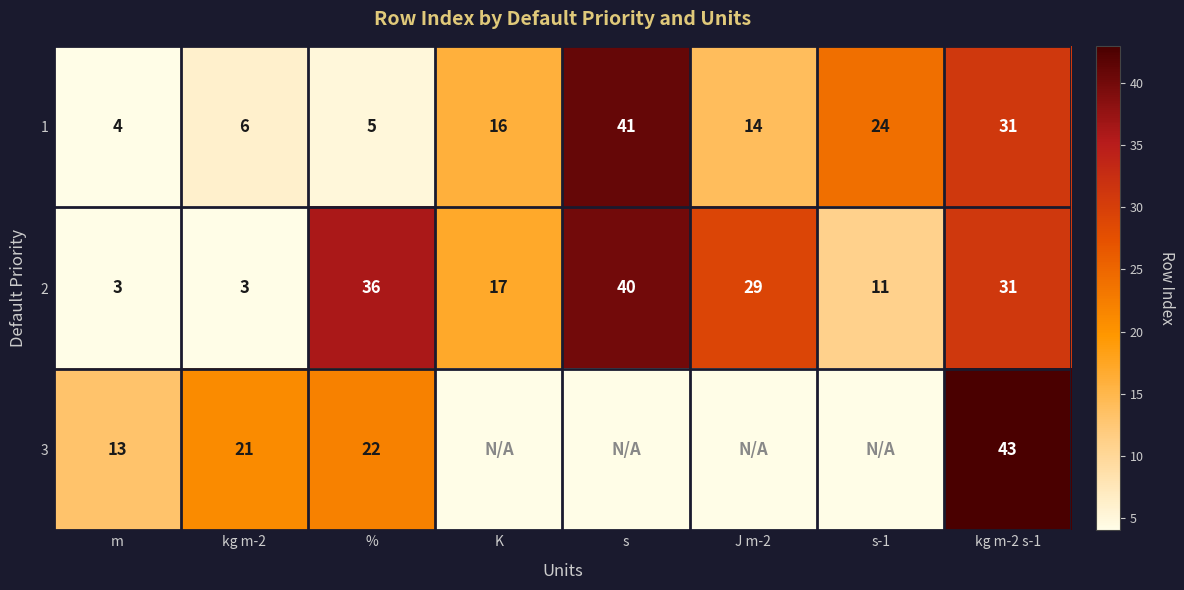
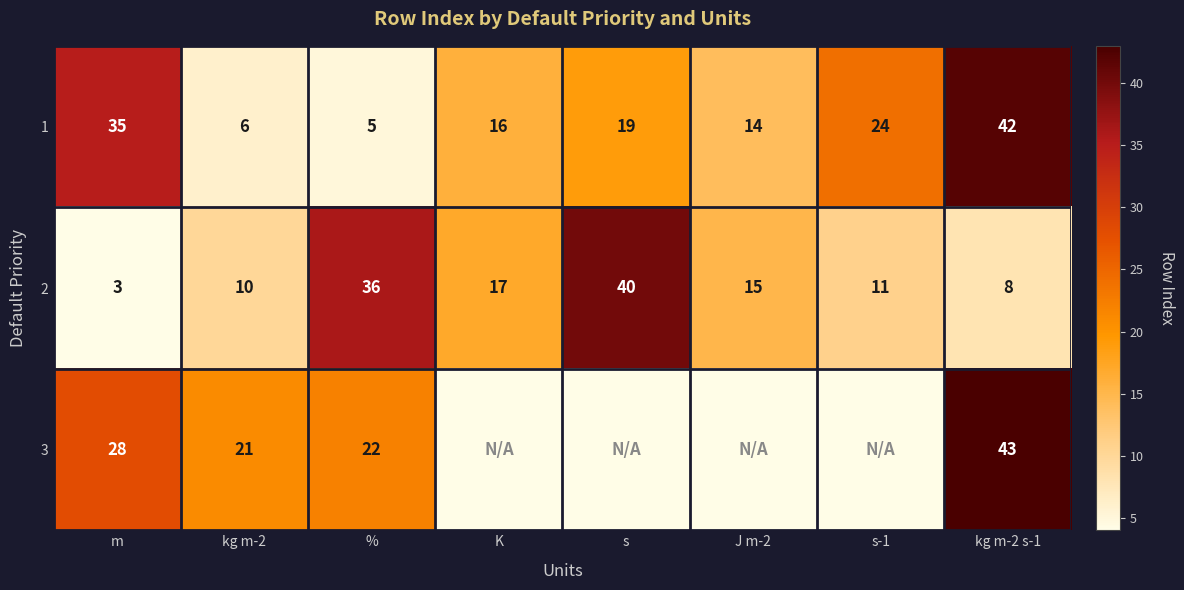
  {
    "1": {
-     "m": 4,
+     "m": 35,
      "kg m-2": 6,
      "%": 5,
      "K": 16,
-     "s": 41,
+     "s": 19,
      "J m-2": 14,
      "s-1": 24,
-     "kg m-2 s-1": 31
+     "kg m-2 s-1": 42
    },
    "2": {
      "m": 3,
-     "kg m-2": 3,
+     "kg m-2": 10,
      "%": 36,
      "K": 17,
      "s": 40,
-     "J m-2": 29,
+     "J m-2": 15,
      "s-1": 11,
-     "kg m-2 s-1": 31
+     "kg m-2 s-1": 8
    },
    "3": {
-     "m": 13,
+     "m": 28,
      "kg m-2": 21,
      "%": 22,
      "kg m-2 s-1": 43
    }
  }
